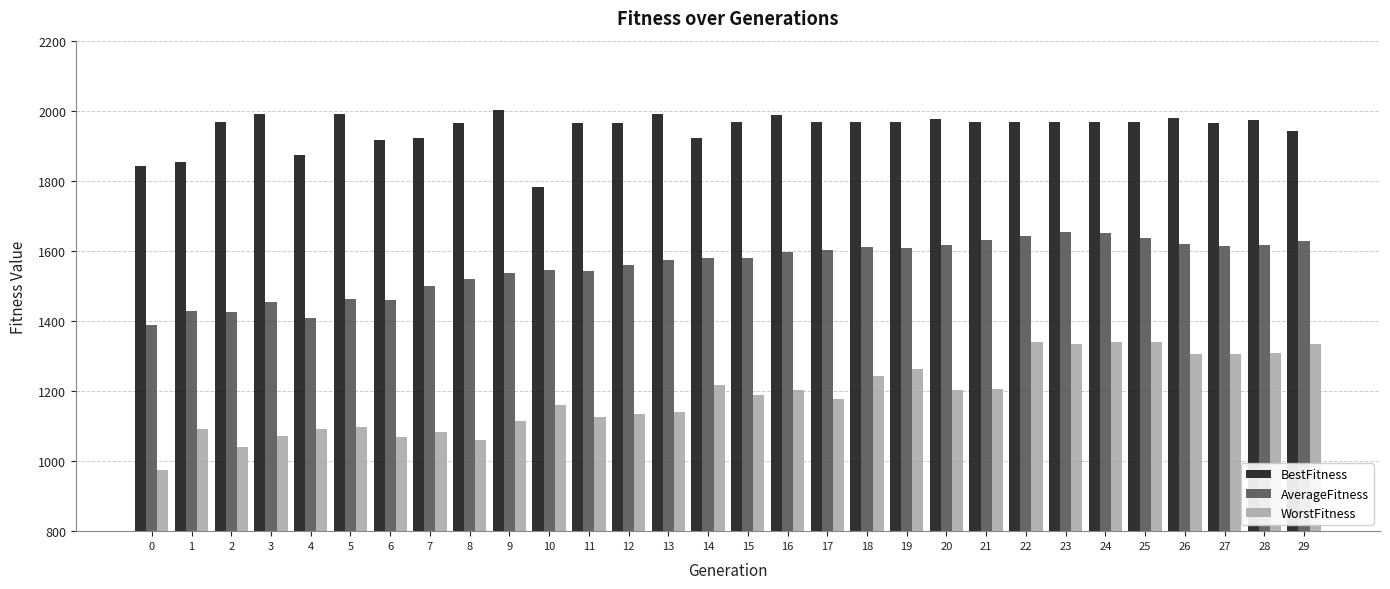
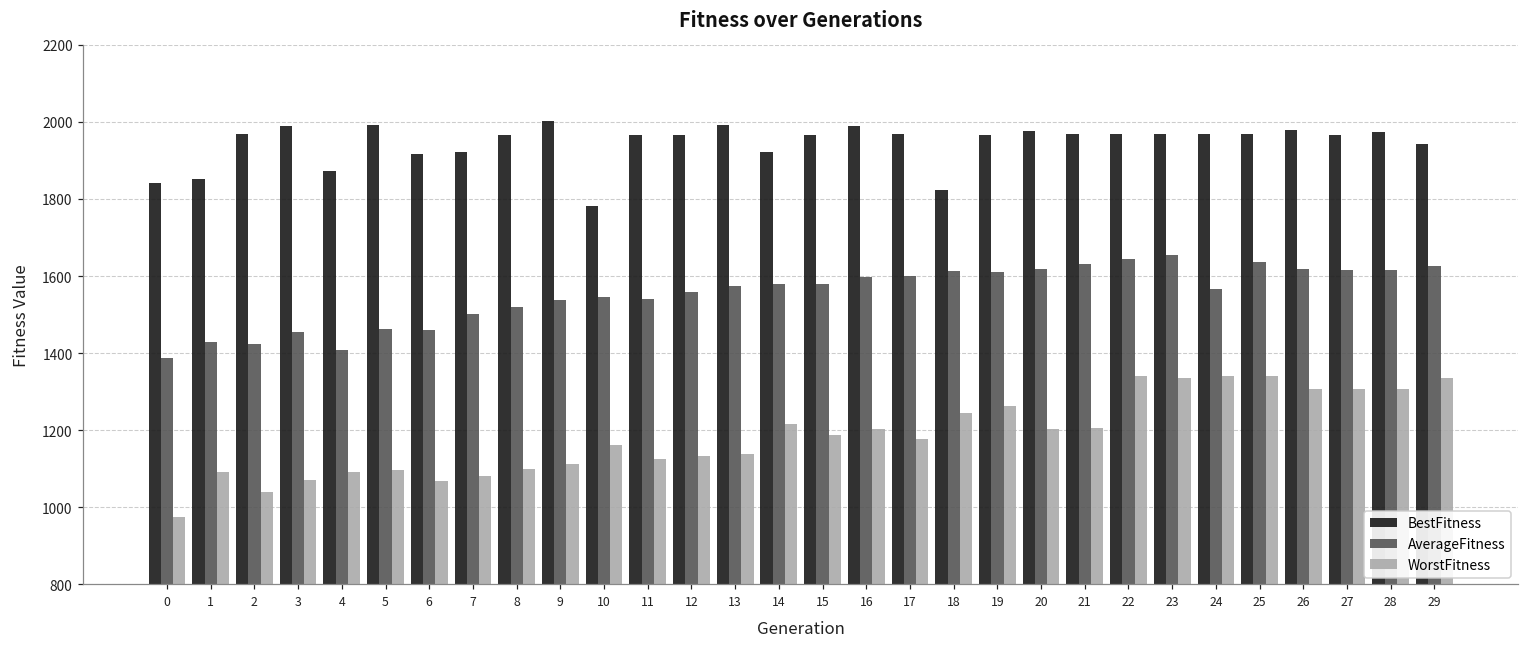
  {
    "BestFitness": {
      "0": 1840,
      "1": 1850,
      "2": 1970,
      "3": 1990,
      "4": 1870,
      "5": 1990,
      "6": 1920,
      "7": 1920,
      "8": 1970,
      "9": 2000,
      "10": 1780,
      "11": 1970,
      "12": 1970,
      "13": 1990,
      "14": 1920,
      "15": 1970,
      "16": 1990,
      "17": 1970,
-     "18": 1970,
+     "18": 1820,
      "19": 1970,
      "20": 1980,
      "21": 1970,
      "22": 1970,
      "23": 1970,
      "24": 1970,
      "25": 1970,
      "26": 1980,
      "27": 1970,
      "28": 1970,
      "29": 1940
    },
    "AverageFitness": {
      "0": 1390,
      "1": 1430,
      "2": 1420,
      "3": 1450,
      "4": 1410,
      "5": 1460,
      "6": 1460,
      "7": 1500,
      "8": 1520,
      "9": 1540,
      "10": 1550,
      "11": 1540,
      "12": 1560,
      "13": 1570,
      "14": 1580,
      "15": 1580,
      "16": 1600,
      "17": 1600,
      "18": 1610,
      "19": 1610,
      "20": 1620,
      "21": 1630,
      "22": 1640,
      "23": 1660,
-     "24": 1650,
+     "24": 1570,
      "25": 1640,
      "26": 1620,
      "27": 1620,
      "28": 1620,
      "29": 1630
    },
    "WorstFitness": {
      "0": 980,
      "1": 1090,
      "2": 1040,
      "3": 1070,
      "4": 1090,
      "5": 1100,
      "6": 1070,
      "7": 1080,
-     "8": 1060,
+     "8": 1100,
      "9": 1110,
      "10": 1160,
      "11": 1130,
      "12": 1130,
      "13": 1140,
      "14": 1220,
      "15": 1190,
      "16": 1200,
      "17": 1180,
      "18": 1240,
      "19": 1260,
      "20": 1200,
      "21": 1210,
      "22": 1340,
      "23": 1330,
      "24": 1340,
      "25": 1340,
      "26": 1310,
      "27": 1310,
      "28": 1310,
      "29": 1330
    }
  }
